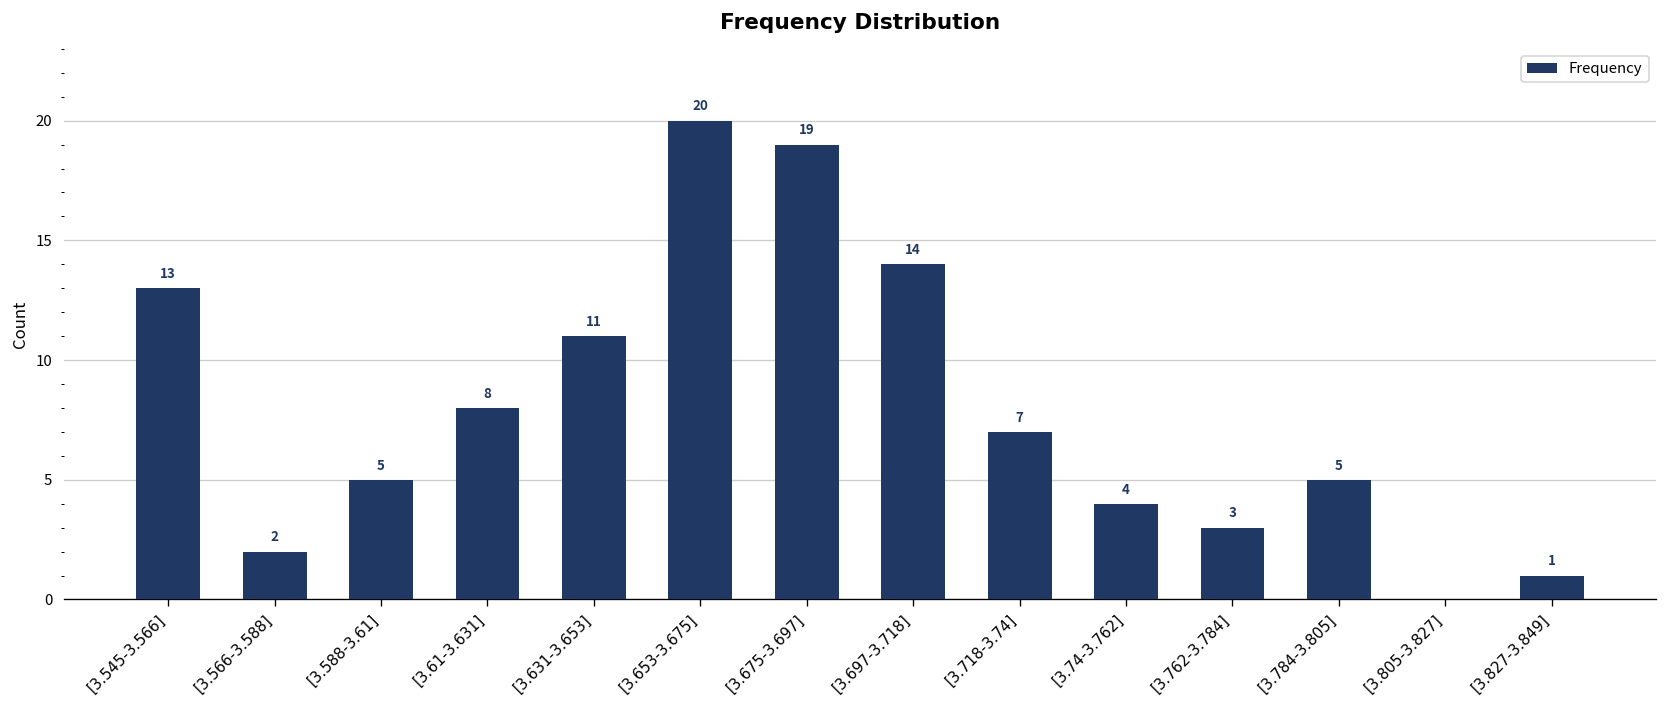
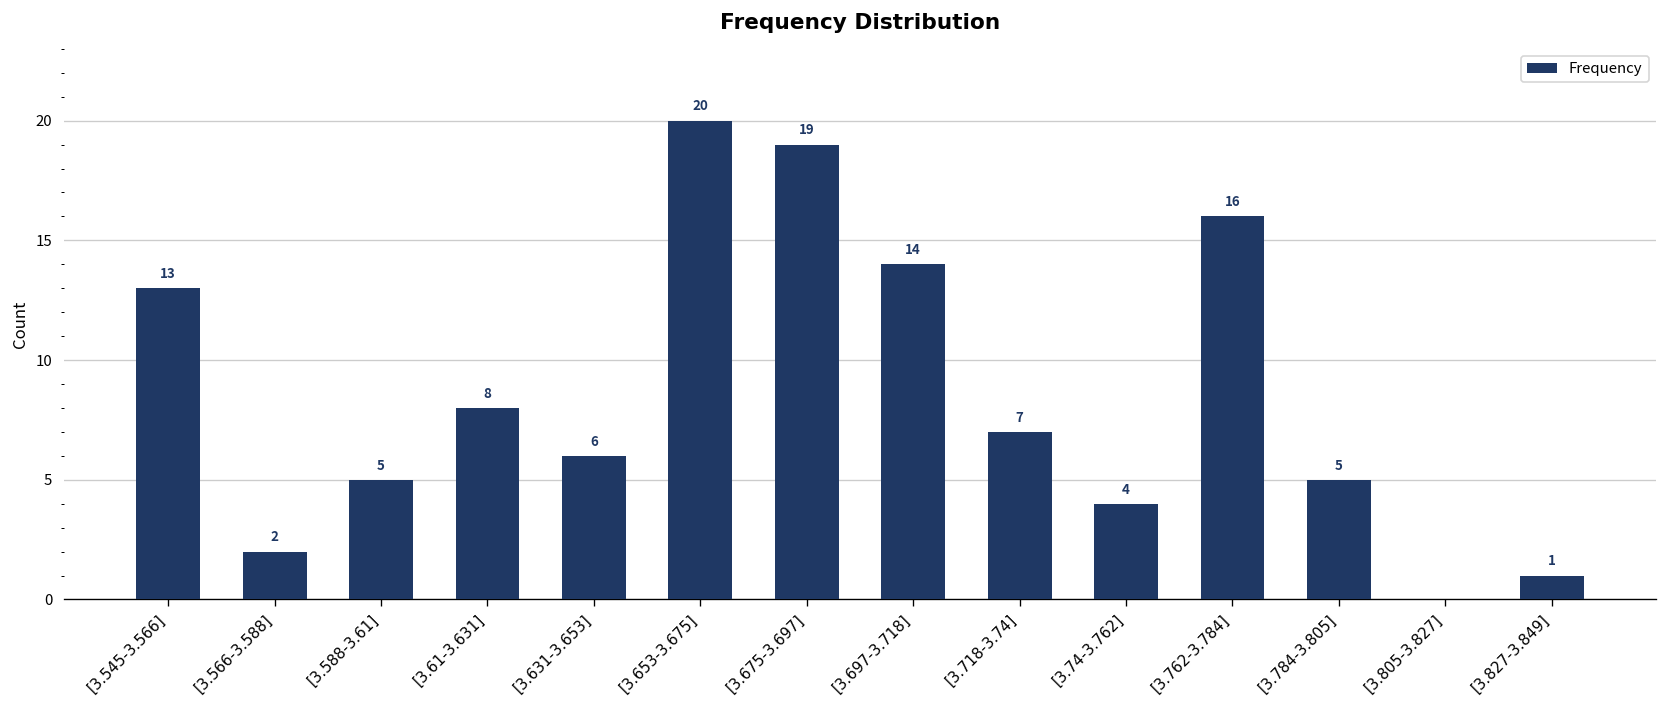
  {
    "[3.545-3.566]": 13,
    "[3.566-3.588]": 2,
    "[3.588-3.61]": 5,
    "[3.61-3.631]": 8,
-   "[3.631-3.653]": 11,
+   "[3.631-3.653]": 6,
    "[3.653-3.675]": 20,
    "[3.675-3.697]": 19,
    "[3.697-3.718]": 14,
    "[3.718-3.74]": 7,
    "[3.74-3.762]": 4,
-   "[3.762-3.784]": 3,
+   "[3.762-3.784]": 16,
    "[3.784-3.805]": 5,
    "[3.827-3.849]": 1
  }
